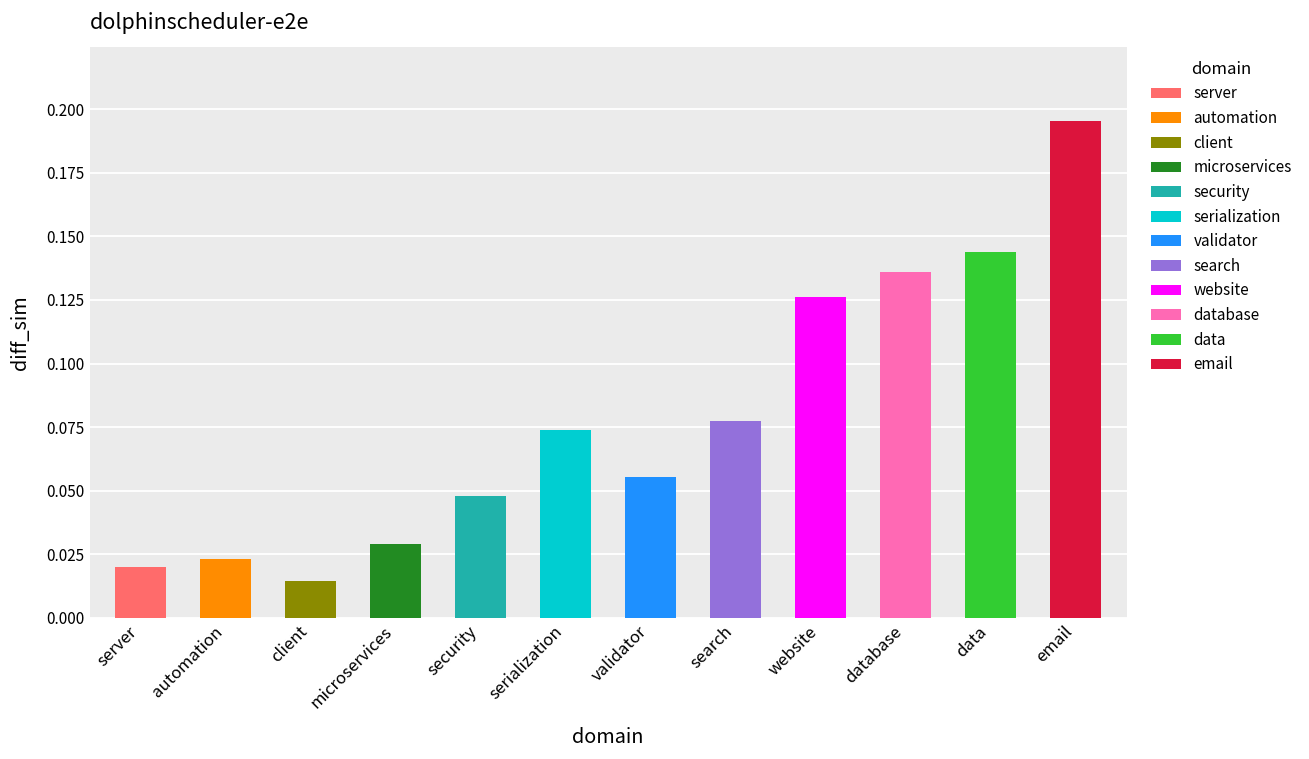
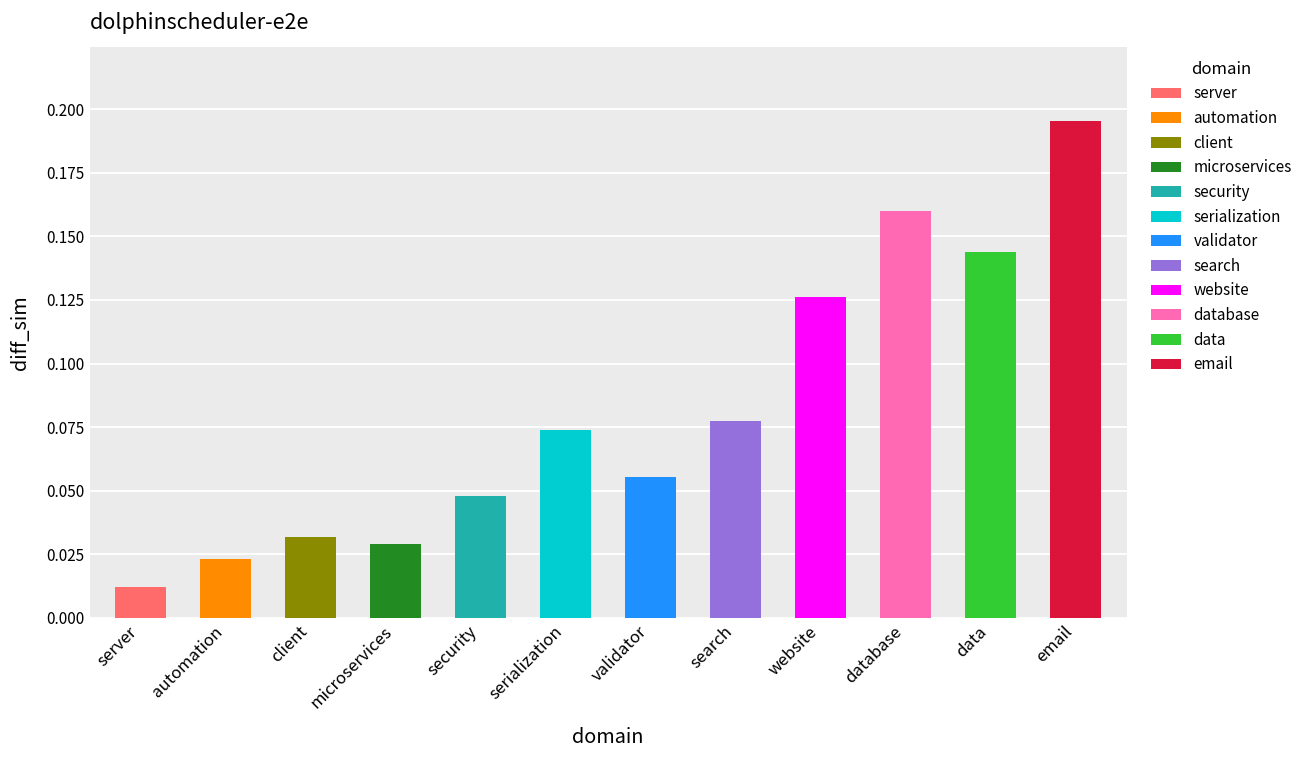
  {
-   "server": 0.020,
+   "server": 0.012,
    "automation": 0.023,
-   "client": 0.014,
+   "client": 0.032,
    "microservices": 0.029,
    "security": 0.048,
    "serialization": 0.074,
    "validator": 0.055,
    "search": 0.078,
    "website": 0.126,
-   "database": 0.136,
+   "database": 0.160,
    "data": 0.144,
    "email": 0.195
  }
